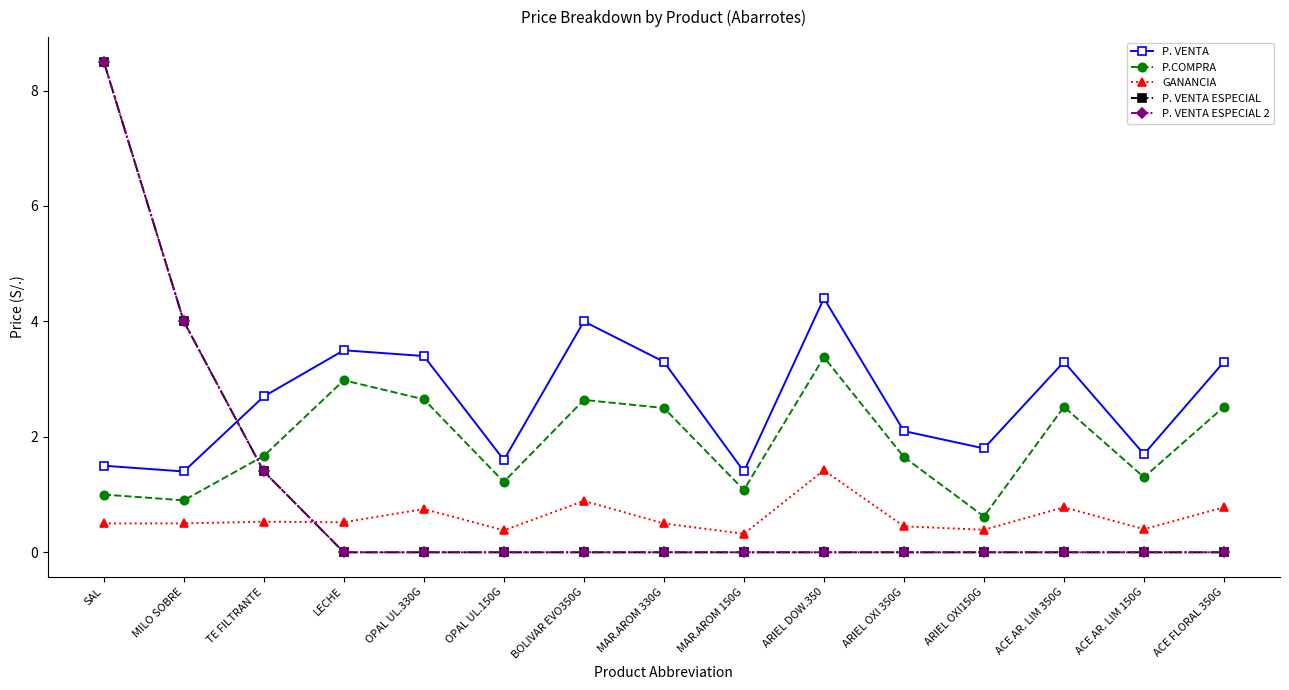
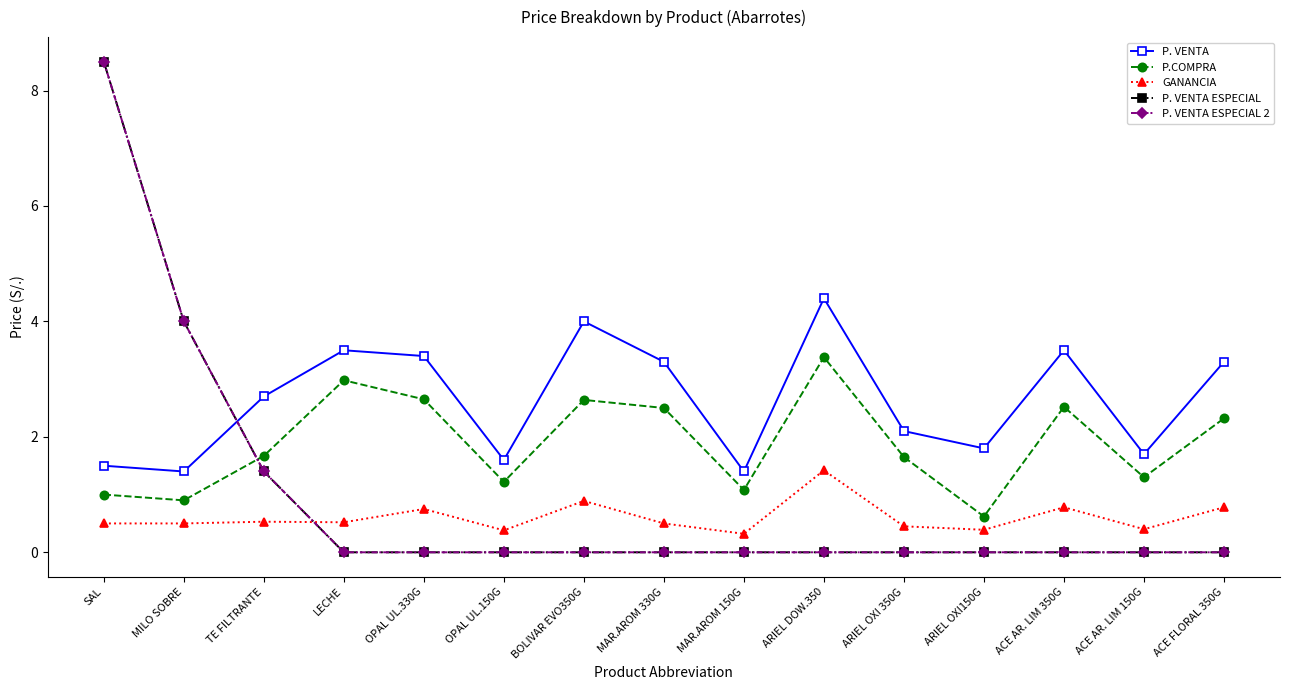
  {
    "P. VENTA": {
      "SAL": 1.5,
      "MILO SOBRE": 1.4,
      "TE FILTRANTE": 2.7,
      "LECHE": 3.5,
      "OPAL UL.330G": 3.4,
      "OPAL UL.150G": 1.6,
      "BOLIVAR EVO350G": 4.0,
      "MAR.AROM 330G": 3.3,
      "MAR.AROM 150G": 1.4,
      "ARIEL DOW.350": 4.4,
      "ARIEL OXI 350G": 2.1,
      "ARIEL OXI150G": 1.8,
-     "ACE AR. LIM 350G": 3.3,
+     "ACE AR. LIM 350G": 3.5,
      "ACE AR. LIM 150G": 1.7,
      "ACE FLORAL 350G": 3.3
    },
    "P.COMPRA": {
      "SAL": 1.0,
      "MILO SOBRE": 0.9,
      "TE FILTRANTE": 1.7,
      "LECHE": 3.0,
      "OPAL UL.330G": 2.7,
      "OPAL UL.150G": 1.2,
      "BOLIVAR EVO350G": 2.6,
      "MAR.AROM 330G": 2.5,
      "MAR.AROM 150G": 1.1,
      "ARIEL DOW.350": 3.4,
      "ARIEL OXI 350G": 1.7,
      "ARIEL OXI150G": 0.6,
      "ACE AR. LIM 350G": 2.5,
      "ACE AR. LIM 150G": 1.3,
-     "ACE FLORAL 350G": 2.5
+     "ACE FLORAL 350G": 2.3
    },
    "GANANCIA": {
      "SAL": 0.5,
      "MILO SOBRE": 0.5,
      "TE FILTRANTE": 0.5,
      "LECHE": 0.5,
      "OPAL UL.330G": 0.8,
      "OPAL UL.150G": 0.4,
      "BOLIVAR EVO350G": 0.9,
      "MAR.AROM 330G": 0.5,
      "MAR.AROM 150G": 0.3,
      "ARIEL DOW.350": 1.4,
      "ARIEL OXI 350G": 0.5,
      "ARIEL OXI150G": 0.4,
      "ACE AR. LIM 350G": 0.8,
      "ACE AR. LIM 150G": 0.4,
      "ACE FLORAL 350G": 0.8
    },
    "P. VENTA ESPECIAL 2": {
      "SAL": 8.5,
      "MILO SOBRE": 4.0,
      "TE FILTRANTE": 1.4,
      "LECHE": 0.0,
      "OPAL UL.330G": 0.0,
      "OPAL UL.150G": 0.0,
      "BOLIVAR EVO350G": 0.0,
      "MAR.AROM 330G": 0.0,
      "MAR.AROM 150G": 0.0,
      "ARIEL DOW.350": 0.0,
      "ARIEL OXI 350G": 0.0,
      "ARIEL OXI150G": 0.0,
      "ACE AR. LIM 350G": 0.0,
      "ACE AR. LIM 150G": 0.0,
      "ACE FLORAL 350G": 0.0
    }
  }
